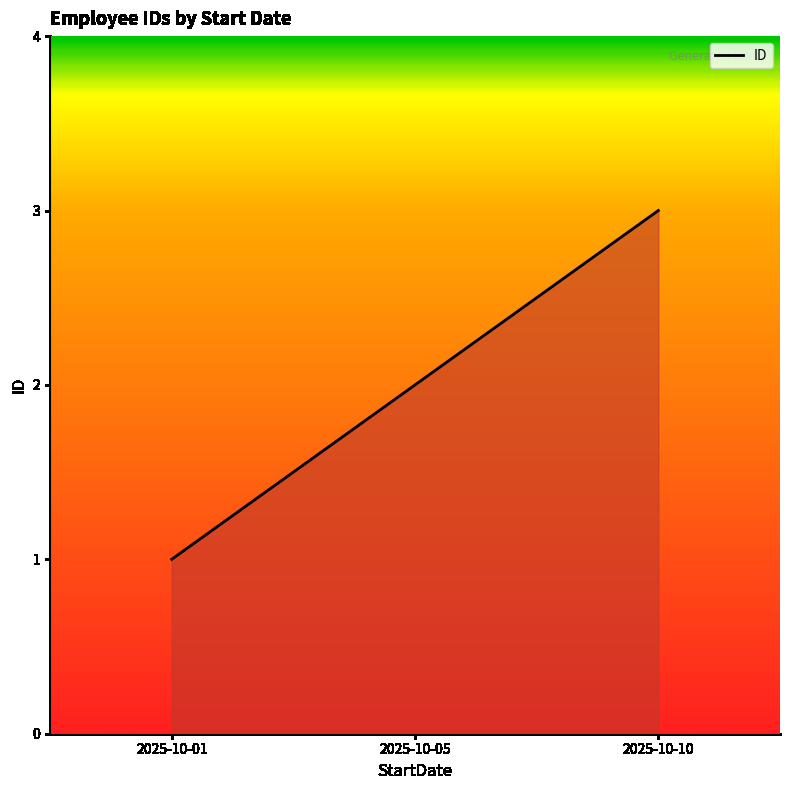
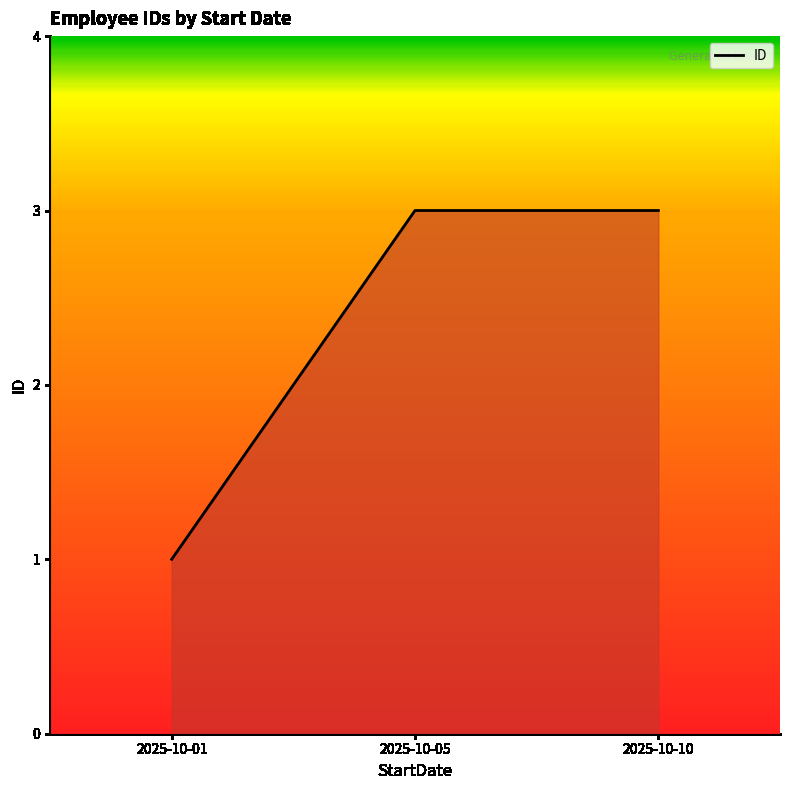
  {
    "2025-10-01": 1,
-   "2025-10-05": 2,
+   "2025-10-05": 3,
    "2025-10-10": 3
  }
